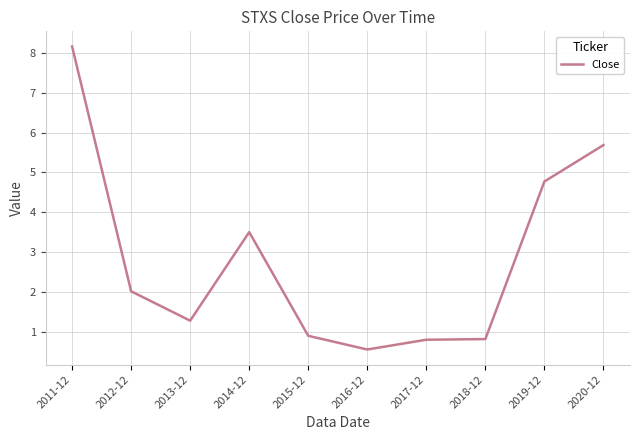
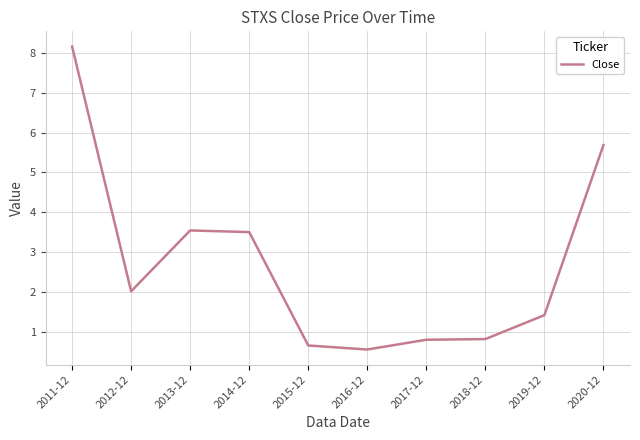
  {
    "2011-12": 8.2,
    "2012-12": 2.0,
-   "2013-12": 1.3,
+   "2013-12": 3.5,
    "2014-12": 3.5,
-   "2015-12": 0.9,
+   "2015-12": 0.7,
    "2016-12": 0.6,
    "2017-12": 0.8,
    "2018-12": 0.8,
-   "2019-12": 4.8,
+   "2019-12": 1.4,
    "2020-12": 5.7
  }
